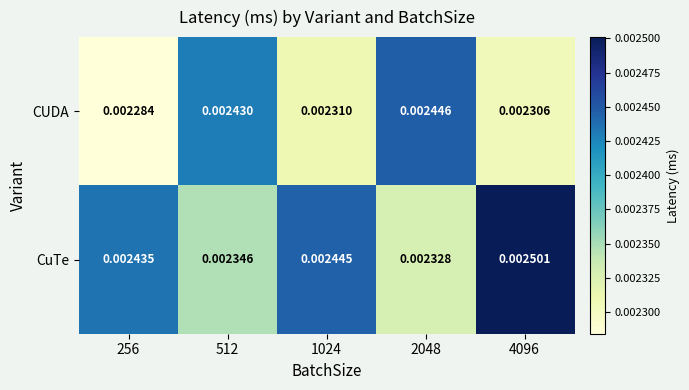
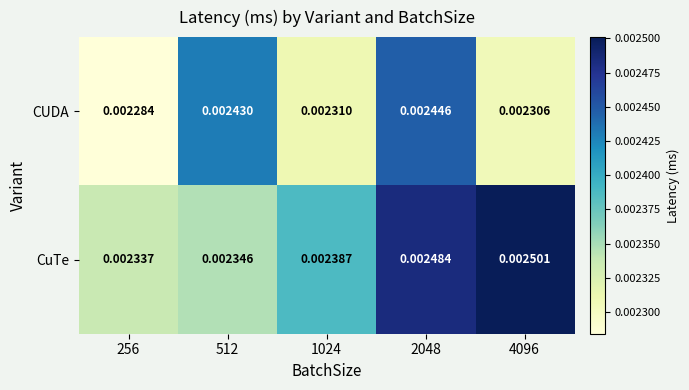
  {
    "CUDA": {
      "256": 0.002284,
      "512": 0.002430,
      "1024": 0.002310,
      "2048": 0.002446,
      "4096": 0.002306
    },
    "CuTe": {
-     "256": 0.002435,
+     "256": 0.002337,
      "512": 0.002346,
-     "1024": 0.002445,
-     "2048": 0.002328,
+     "1024": 0.002387,
+     "2048": 0.002484,
      "4096": 0.002501
    }
  }
